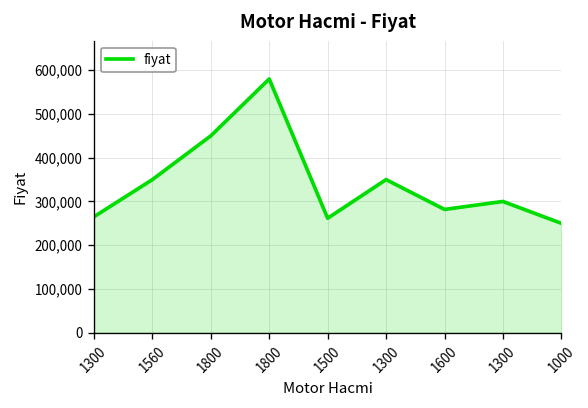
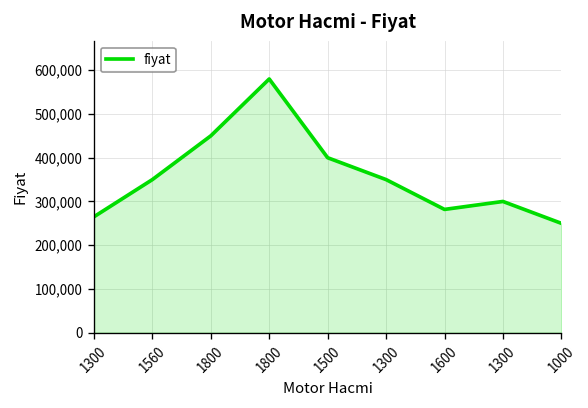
  {
    "1560": "350,000",
-   "1500": "260,000",
+   "1500": "400,000",
    "1600": "280,000",
    "1000": "250,000"
  }
